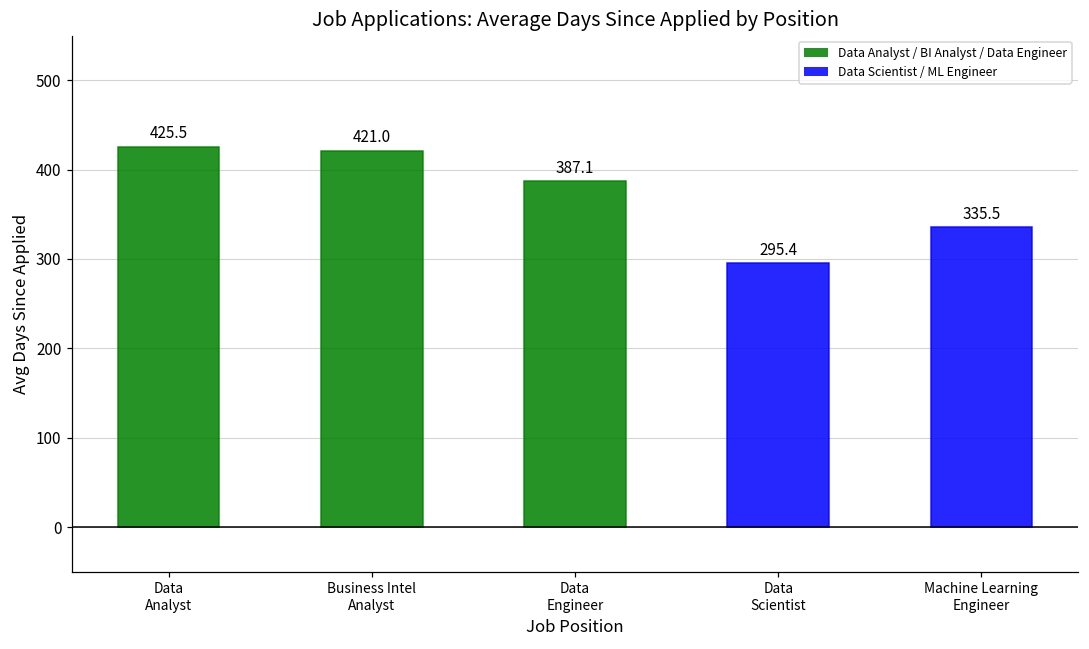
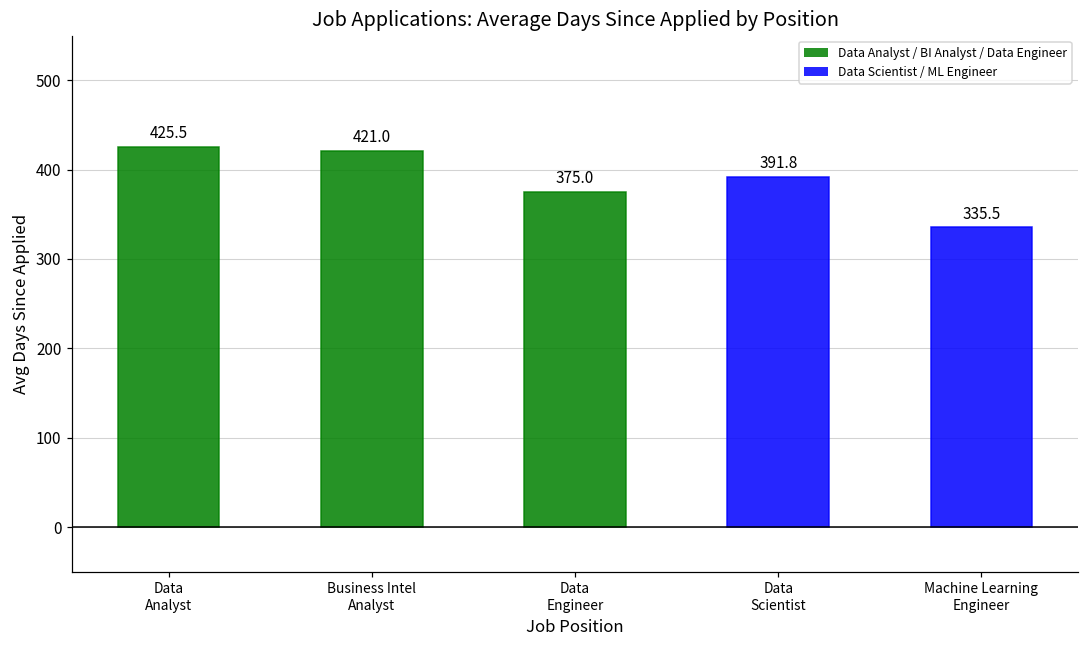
  {
    "Data Analyst": 425.5,
    "Business Intel Analyst": 421.0,
-   "Data Engineer": 387.1,
-   "Data Scientist": 295.4,
+   "Data Engineer": 375.0,
+   "Data Scientist": 391.8,
    "Machine Learning Engineer": 335.5
  }
